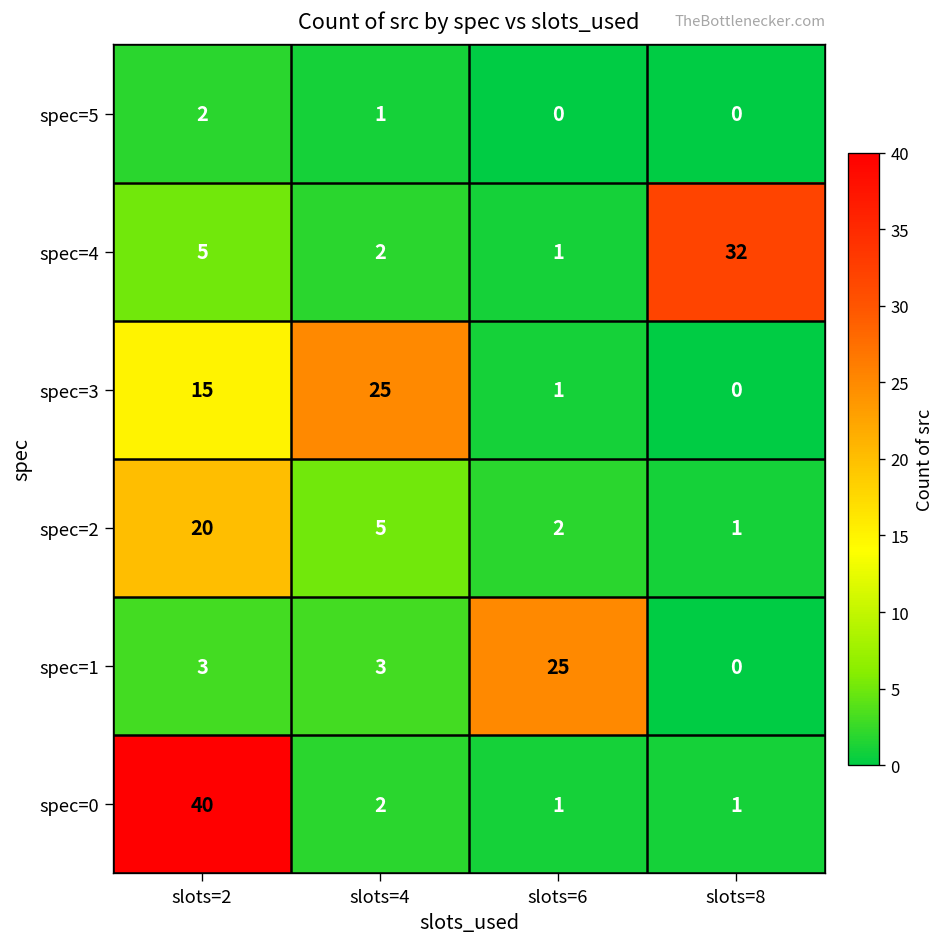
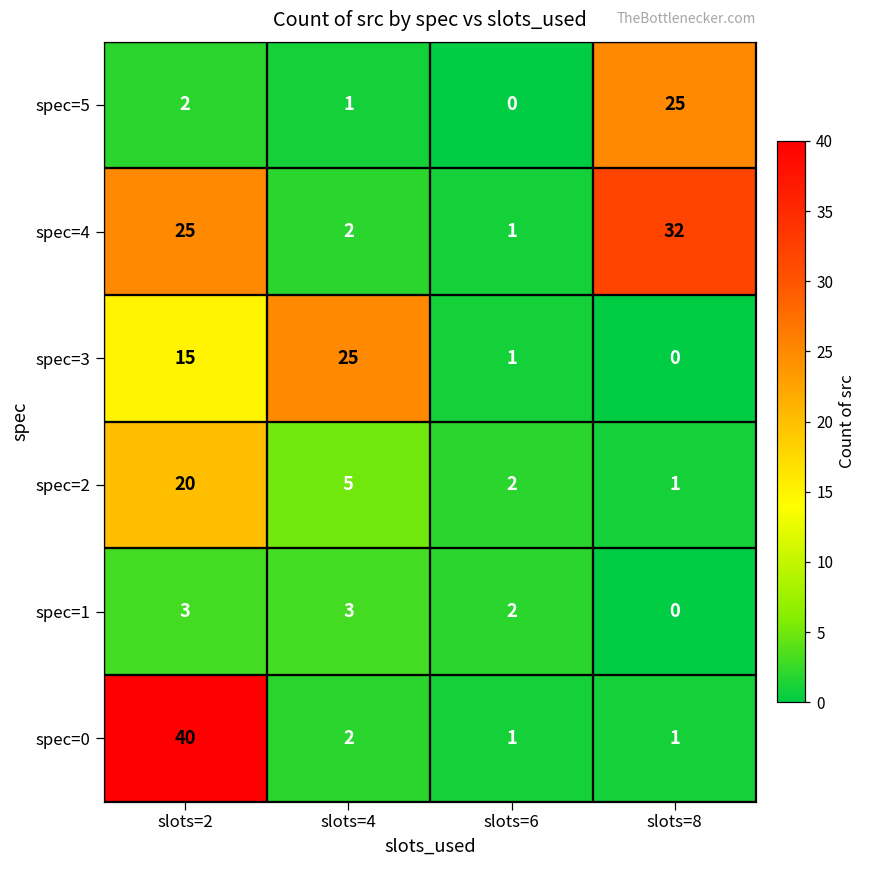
  {
    "spec=5": {
      "slots=2": 2,
      "slots=4": 1,
      "slots=6": 0,
-     "slots=8": 0
+     "slots=8": 25
    },
    "spec=4": {
-     "slots=2": 5,
+     "slots=2": 25,
      "slots=4": 2,
      "slots=6": 1,
      "slots=8": 32
    },
    "spec=3": {
      "slots=2": 15,
      "slots=4": 25,
      "slots=6": 1,
      "slots=8": 0
    },
    "spec=2": {
      "slots=2": 20,
      "slots=4": 5,
      "slots=6": 2,
      "slots=8": 1
    },
    "spec=1": {
      "slots=2": 3,
      "slots=4": 3,
-     "slots=6": 25,
+     "slots=6": 2,
      "slots=8": 0
    },
    "spec=0": {
      "slots=2": 40,
      "slots=4": 2,
      "slots=6": 1,
      "slots=8": 1
    }
  }
